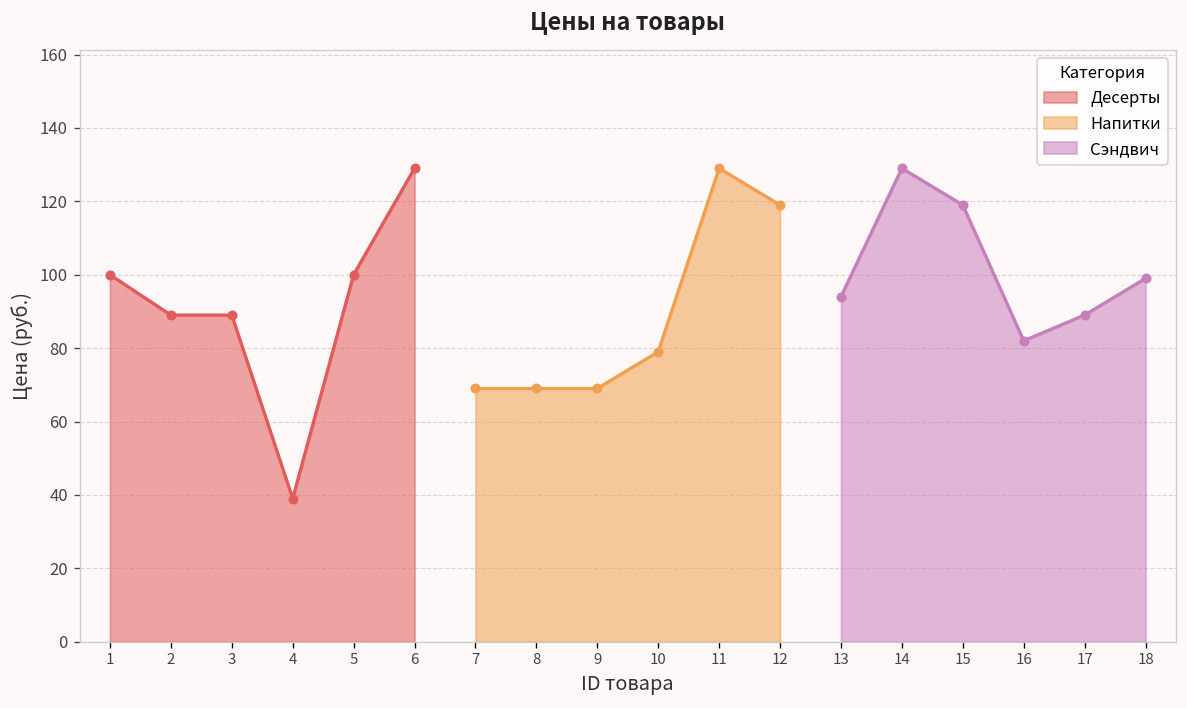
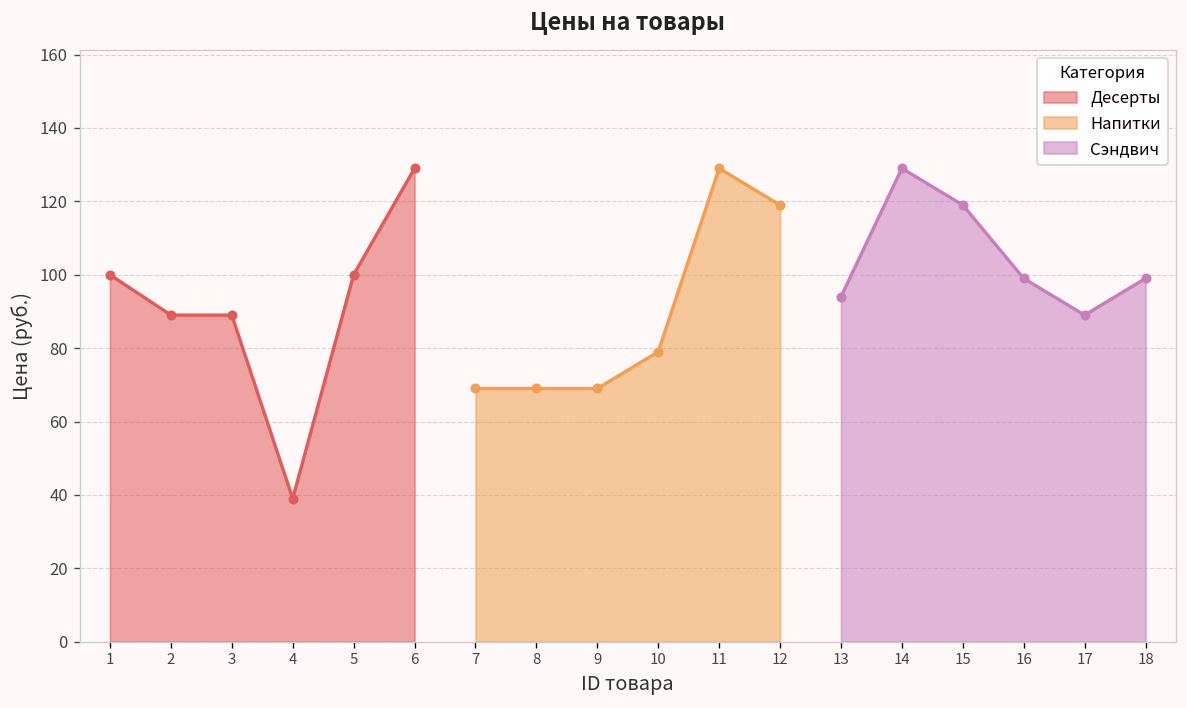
  {
    "Сэндвич": {
      "13": 94,
      "14": 129,
      "15": 119,
-     "16": 82,
+     "16": 99,
      "17": 89,
      "18": 99
    }
  }
